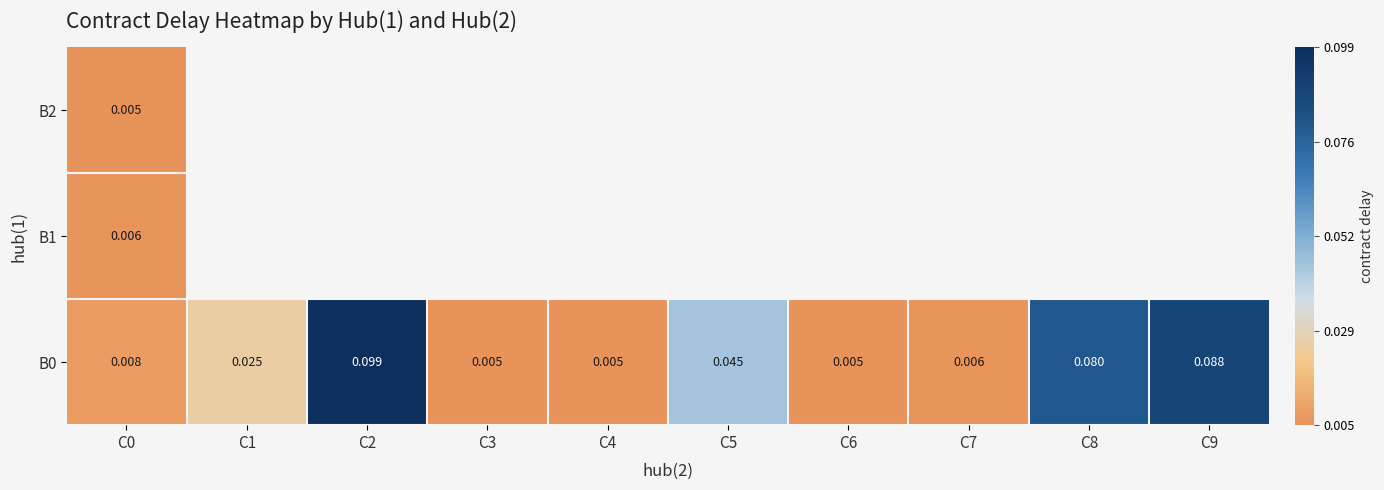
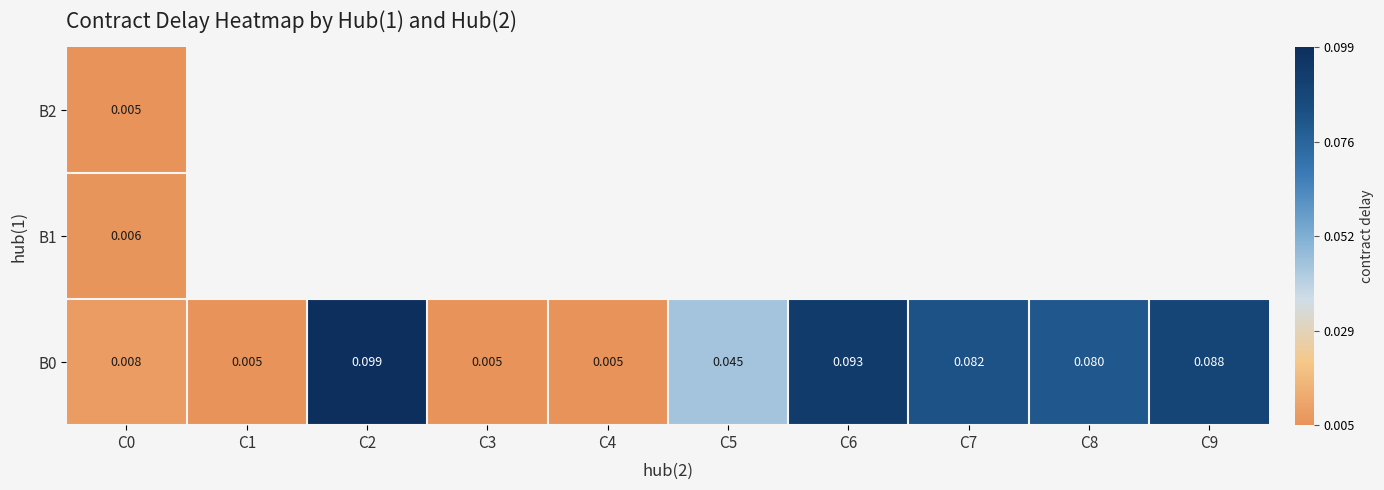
  {
    "B2": {
      "C0": 0.005
    },
    "B1": {
      "C0": 0.006
    },
    "B0": {
      "C0": 0.008,
-     "C1": 0.025,
+     "C1": 0.005,
      "C2": 0.099,
      "C3": 0.005,
      "C4": 0.005,
      "C5": 0.045,
-     "C6": 0.005,
-     "C7": 0.006,
+     "C6": 0.093,
+     "C7": 0.082,
      "C8": 0.080,
      "C9": 0.088
    }
  }
